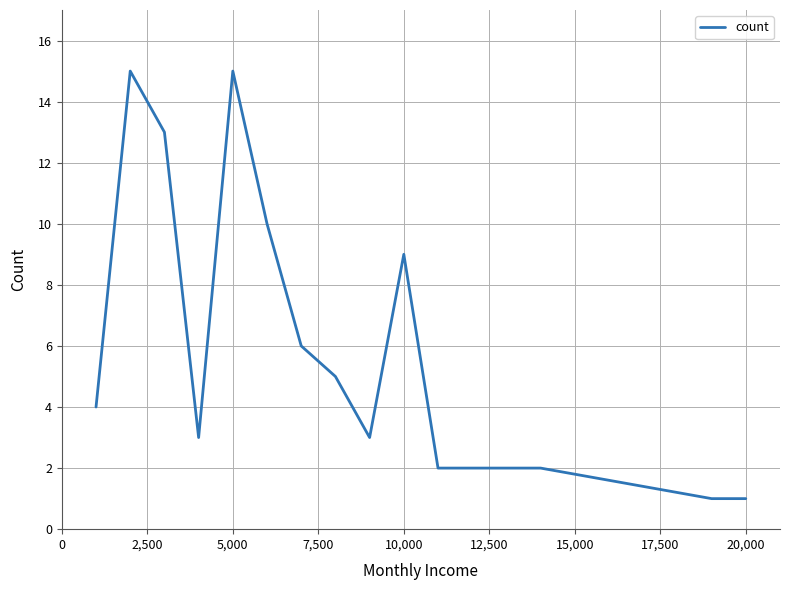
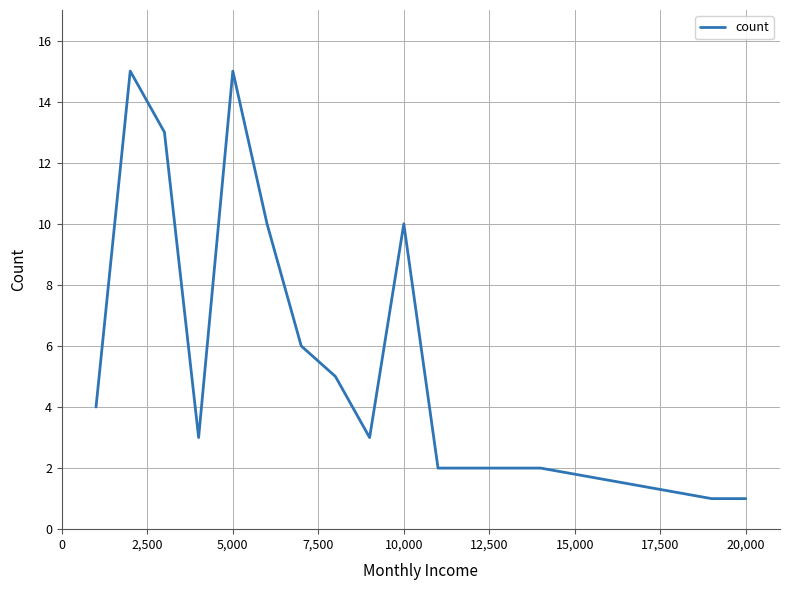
  {
    "5,000": 15,
-   "10,000": 9,
+   "10,000": 10,
    "20,000": 1
  }
